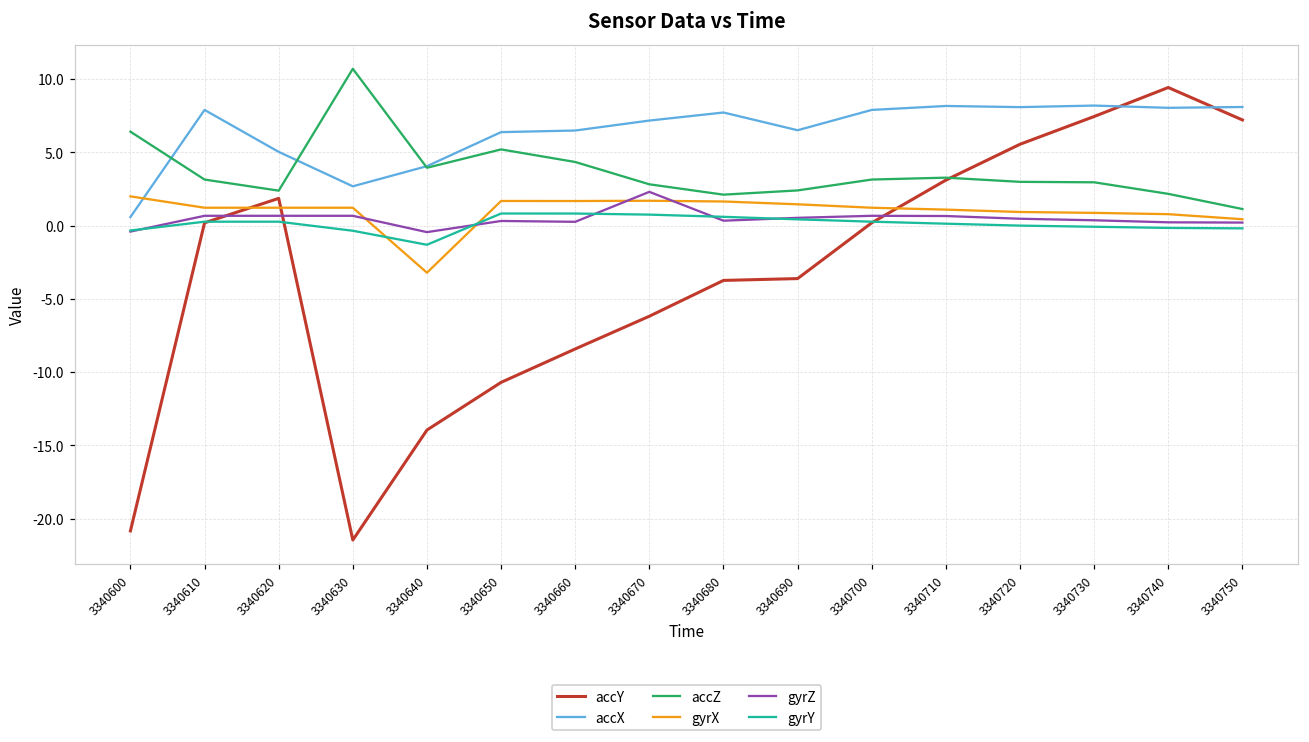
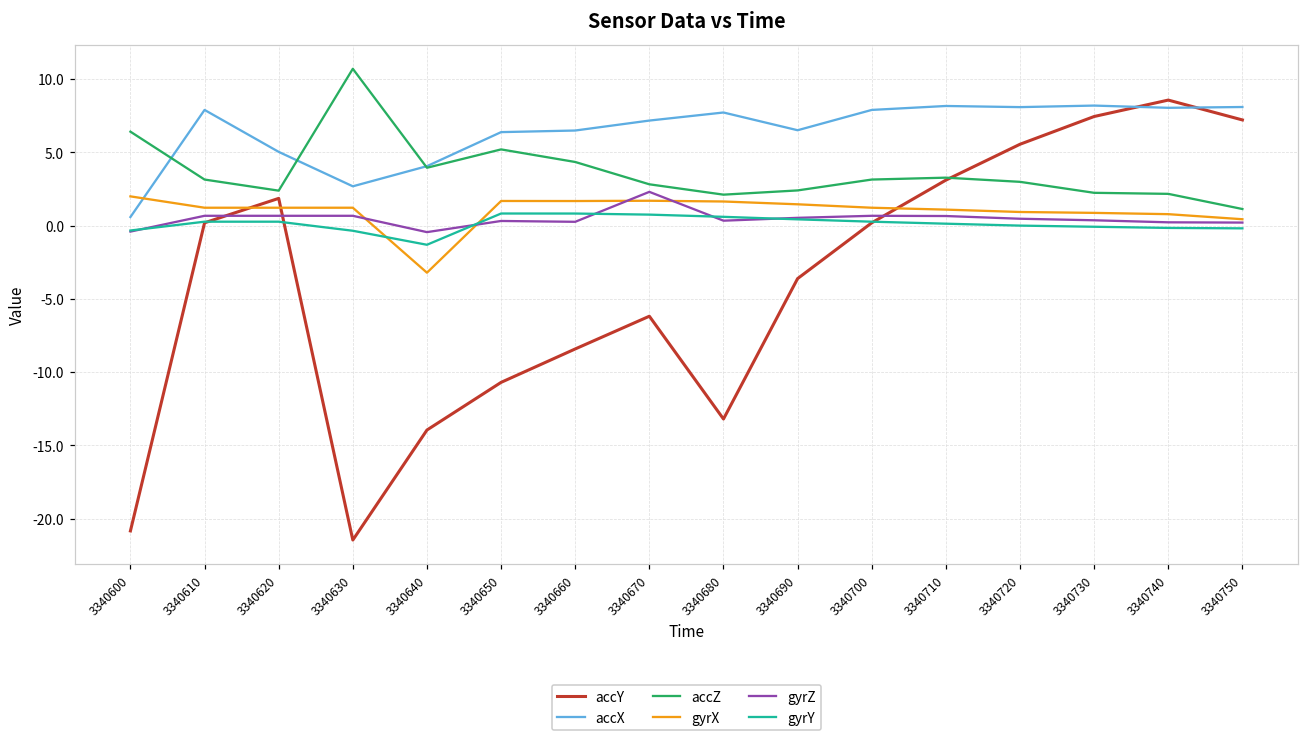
  {
    "accY": {
      "3340600": -20.8,
      "3340620": 1.9,
      "3340630": -21.5,
      "3340640": -13.9,
      "3340650": -10.7,
      "3340660": -8.4,
      "3340670": -6.2,
-     "3340680": -3.7,
+     "3340680": -13.2,
      "3340690": -3.6,
      "3340720": 5.6,
      "3340730": 7.5,
-     "3340740": 9.4,
+     "3340740": 8.6,
      "3340750": 7.2
    },
    "accX": {
      "3340600": 0.6,
      "3340610": 7.9,
      "3340620": 5.0,
      "3340630": 2.7,
      "3340650": 6.4,
      "3340660": 6.5,
      "3340670": 7.2,
      "3340680": 7.7,
      "3340690": 6.5,
      "3340700": 7.9,
      "3340710": 8.2,
      "3340720": 8.1,
      "3340730": 8.2,
      "3340740": 8.1,
      "3340750": 8.1
    },
    "accZ": {
      "3340600": 6.4,
      "3340610": 3.2,
      "3340620": 2.4,
      "3340630": 10.7,
      "3340650": 5.2,
      "3340660": 4.4,
      "3340670": 2.8,
      "3340680": 2.1,
      "3340690": 2.4,
      "3340700": 3.2,
      "3340720": 3.0,
-     "3340730": 3.0,
+     "3340730": 2.2,
      "3340740": 2.2,
      "3340750": 1.1
    },
    "gyrX": {
      "3340600": 2.0,
      "3340610": 1.2,
      "3340620": 1.2,
      "3340630": 1.2,
      "3340640": -3.2,
      "3340650": 1.7,
      "3340660": 1.7,
      "3340670": 1.7,
      "3340680": 1.7,
      "3340690": 1.5,
      "3340700": 1.2,
      "3340710": 1.1,
      "3340720": 0.9,
      "3340730": 0.9,
      "3340740": 0.8,
      "3340750": 0.4
    },
    "gyrZ": {
      "3340610": 0.7,
      "3340620": 0.7,
      "3340630": 0.7,
      "3340640": -0.4,
      "3340650": 0.3,
      "3340660": 0.3,
      "3340670": 2.3,
      "3340680": 0.3,
      "3340700": 0.7,
      "3340710": 0.7,
      "3340720": 0.5,
      "3340730": 0.4,
      "3340740": 0.2,
      "3340750": 0.2
    },
    "gyrY": {
      "3340620": 0.3,
      "3340630": -0.3,
      "3340640": -1.3,
      "3340650": 0.8,
      "3340660": 0.8,
      "3340670": 0.8,
      "3340680": 0.6,
      "3340710": 0.1,
      "3340720": 0.0,
      "3340730": -0.1,
      "3340740": -0.2,
      "3340750": -0.2
    }
  }
